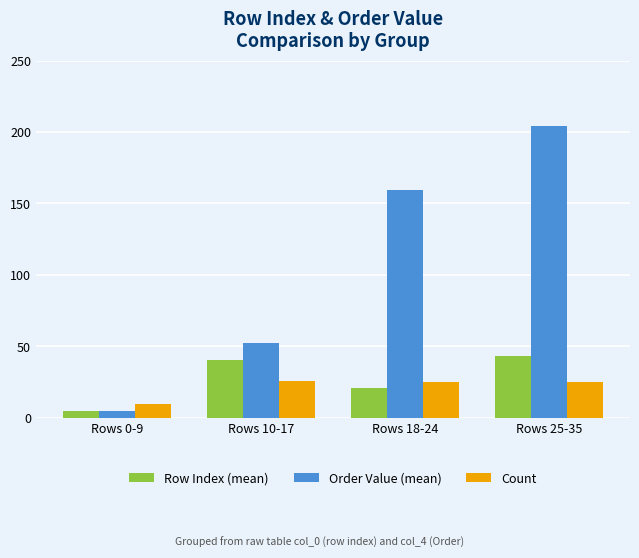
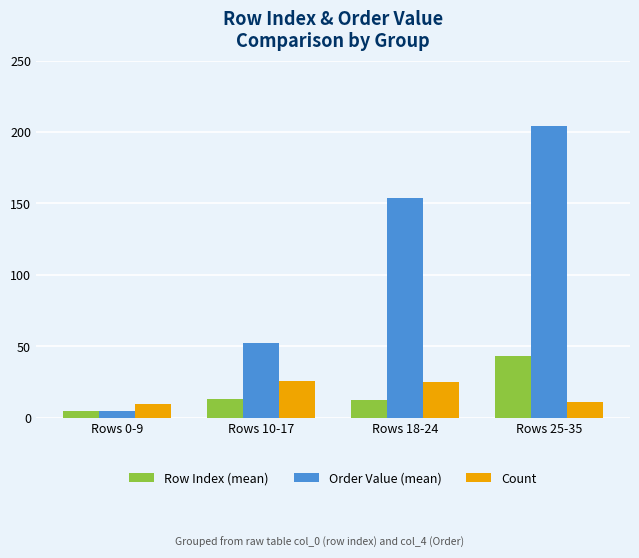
  {
    "Row Index (mean)": {
      "Rows 0-9": 5,
-     "Rows 10-17": 40,
-     "Rows 18-24": 21,
+     "Rows 10-17": 14,
+     "Rows 18-24": 13,
      "Rows 25-35": 43
    },
    "Order Value (mean)": {
      "Rows 0-9": 5,
      "Rows 10-17": 52,
-     "Rows 18-24": 159,
+     "Rows 18-24": 154,
      "Rows 25-35": 205
    },
    "Count": {
      "Rows 0-9": 10,
      "Rows 10-17": 26,
      "Rows 18-24": 25,
-     "Rows 25-35": 25
+     "Rows 25-35": 11
    }
  }
